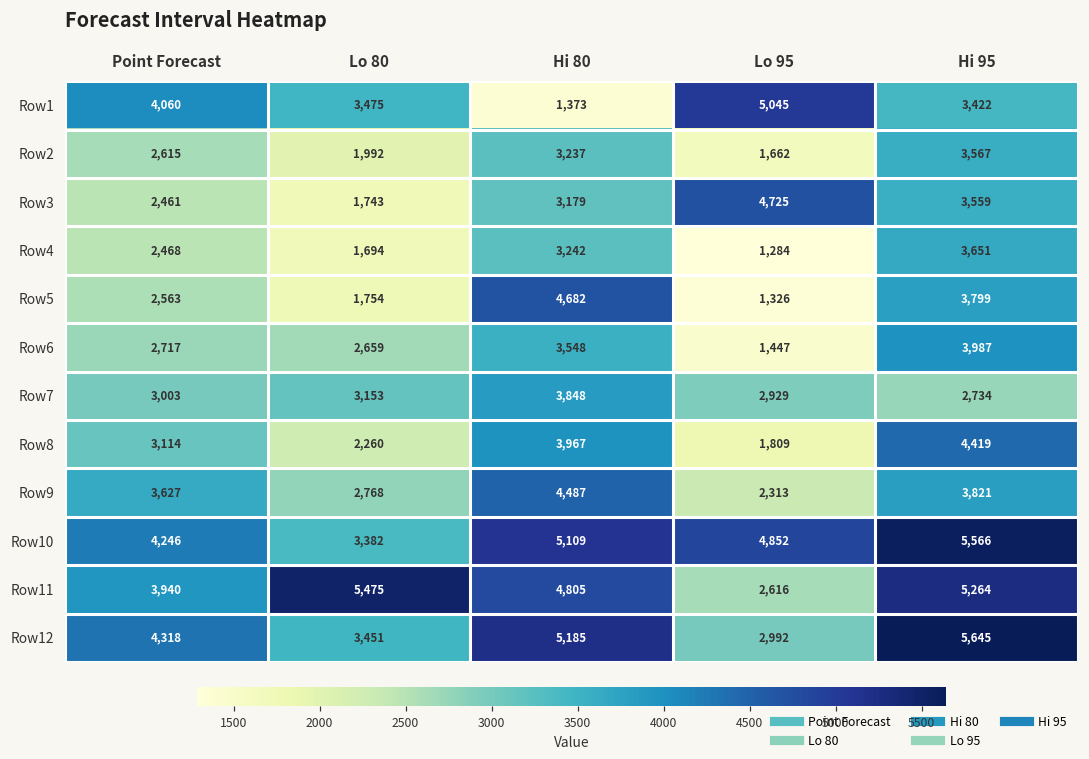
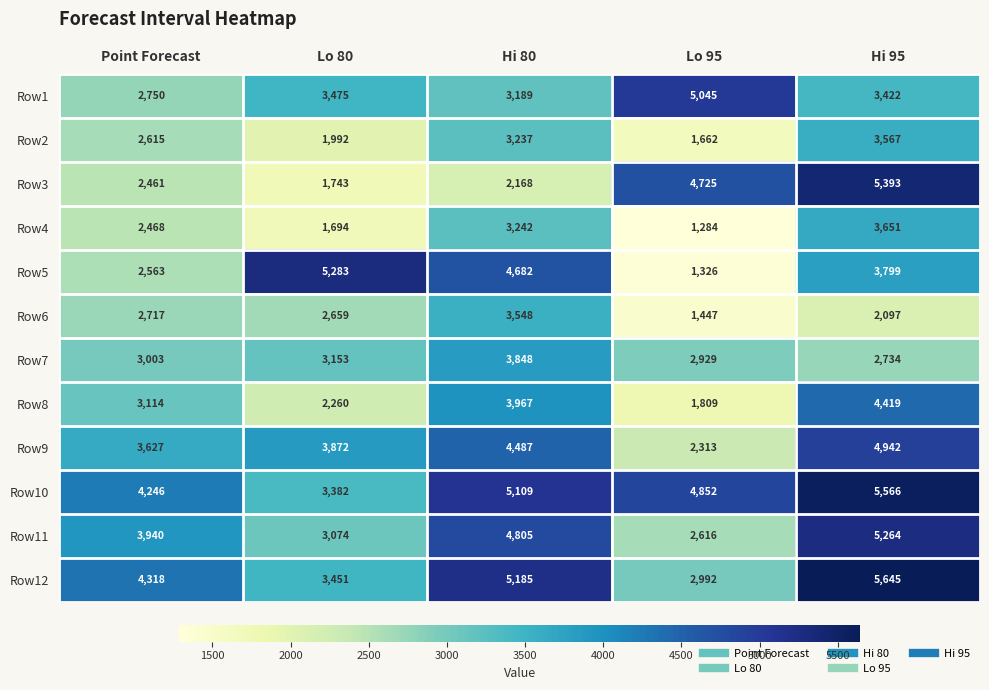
  {
    "Row1": {
-     "Point Forecast": "4,060",
+     "Point Forecast": "2,750",
      "Lo 80": "3,475",
-     "Hi 80": "1,373",
+     "Hi 80": "3,189",
      "Lo 95": "5,045",
      "Hi 95": "3,422"
    },
    "Row2": {
      "Point Forecast": "2,615",
      "Lo 80": "1,992",
      "Hi 80": "3,237",
      "Lo 95": "1,662",
      "Hi 95": "3,567"
    },
    "Row3": {
      "Point Forecast": "2,461",
      "Lo 80": "1,743",
-     "Hi 80": "3,179",
+     "Hi 80": "2,168",
      "Lo 95": "4,725",
-     "Hi 95": "3,559"
+     "Hi 95": "5,393"
    },
    "Row4": {
      "Point Forecast": "2,468",
      "Lo 80": "1,694",
      "Hi 80": "3,242",
      "Lo 95": "1,284",
      "Hi 95": "3,651"
    },
    "Row5": {
      "Point Forecast": "2,563",
-     "Lo 80": "1,754",
+     "Lo 80": "5,283",
      "Hi 80": "4,682",
      "Lo 95": "1,326",
      "Hi 95": "3,799"
    },
    "Row6": {
      "Point Forecast": "2,717",
      "Lo 80": "2,659",
      "Hi 80": "3,548",
      "Lo 95": "1,447",
-     "Hi 95": "3,987"
+     "Hi 95": "2,097"
    },
    "Row7": {
      "Point Forecast": "3,003",
      "Lo 80": "3,153",
      "Hi 80": "3,848",
      "Lo 95": "2,929",
      "Hi 95": "2,734"
    },
    "Row8": {
      "Point Forecast": "3,114",
      "Lo 80": "2,260",
      "Hi 80": "3,967",
      "Lo 95": "1,809",
      "Hi 95": "4,419"
    },
    "Row9": {
      "Point Forecast": "3,627",
-     "Lo 80": "2,768",
+     "Lo 80": "3,872",
      "Hi 80": "4,487",
      "Lo 95": "2,313",
-     "Hi 95": "3,821"
+     "Hi 95": "4,942"
    },
    "Row10": {
      "Point Forecast": "4,246",
      "Lo 80": "3,382",
      "Hi 80": "5,109",
      "Lo 95": "4,852",
      "Hi 95": "5,566"
    },
    "Row11": {
      "Point Forecast": "3,940",
-     "Lo 80": "5,475",
+     "Lo 80": "3,074",
      "Hi 80": "4,805",
      "Lo 95": "2,616",
      "Hi 95": "5,264"
    },
    "Row12": {
      "Point Forecast": "4,318",
      "Lo 80": "3,451",
      "Hi 80": "5,185",
      "Lo 95": "2,992",
      "Hi 95": "5,645"
    }
  }
